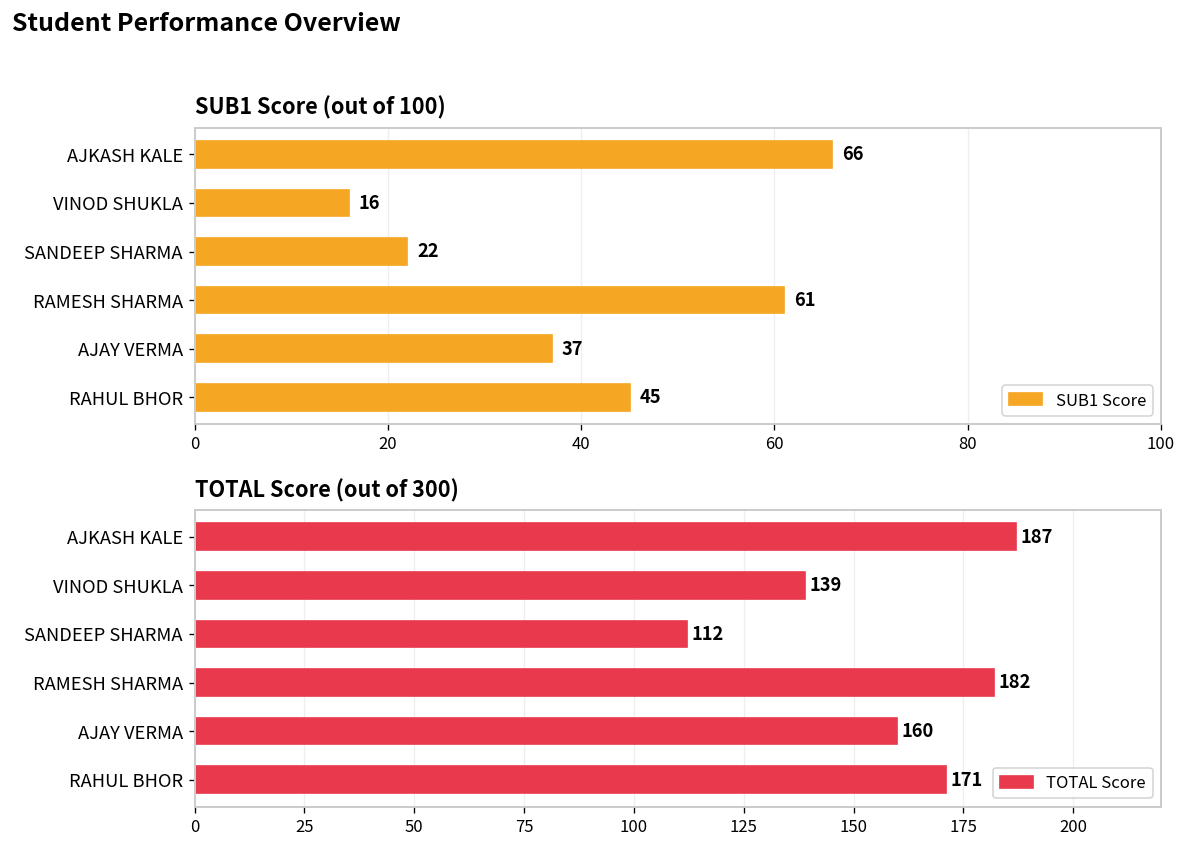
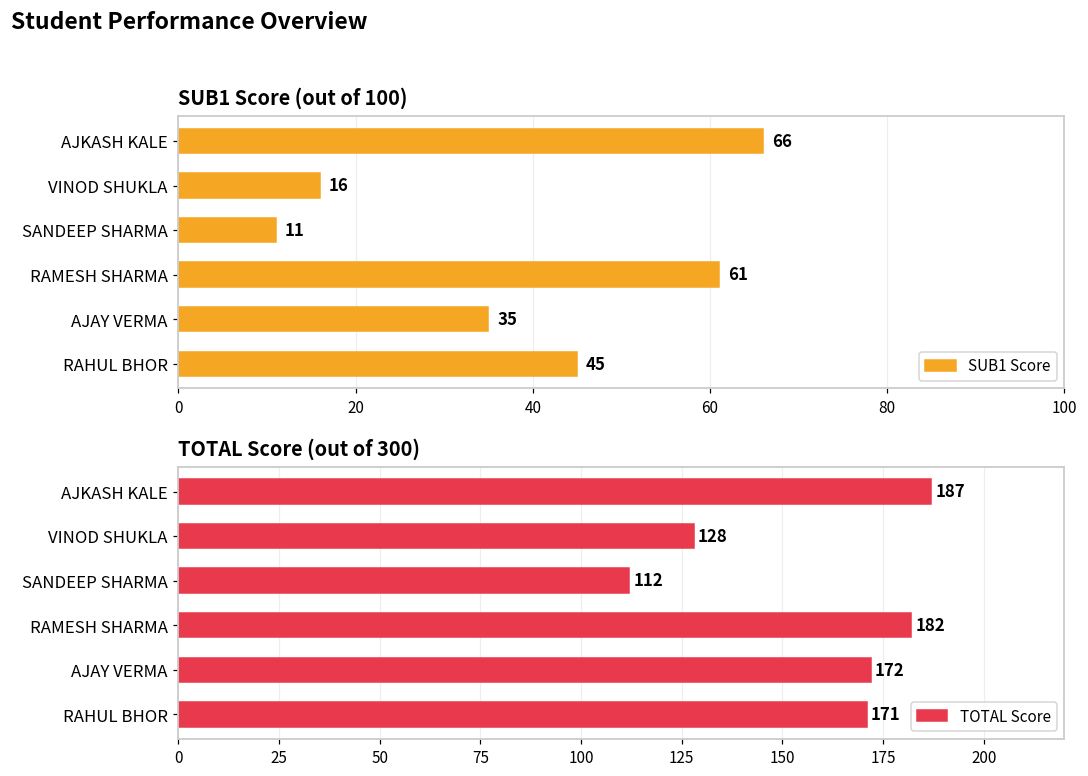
  {
    "SUB1 Score (out of 100)": {
      "AJKASH KALE": 66,
      "VINOD SHUKLA": 16,
-     "SANDEEP SHARMA": 22,
+     "SANDEEP SHARMA": 11,
      "RAMESH SHARMA": 61,
-     "AJAY VERMA": 37,
+     "AJAY VERMA": 35,
      "RAHUL BHOR": 45
    },
    "TOTAL Score (out of 300)": {
      "AJKASH KALE": 187,
-     "VINOD SHUKLA": 139,
+     "VINOD SHUKLA": 128,
      "SANDEEP SHARMA": 112,
      "RAMESH SHARMA": 182,
-     "AJAY VERMA": 160,
+     "AJAY VERMA": 172,
      "RAHUL BHOR": 171
    }
  }
